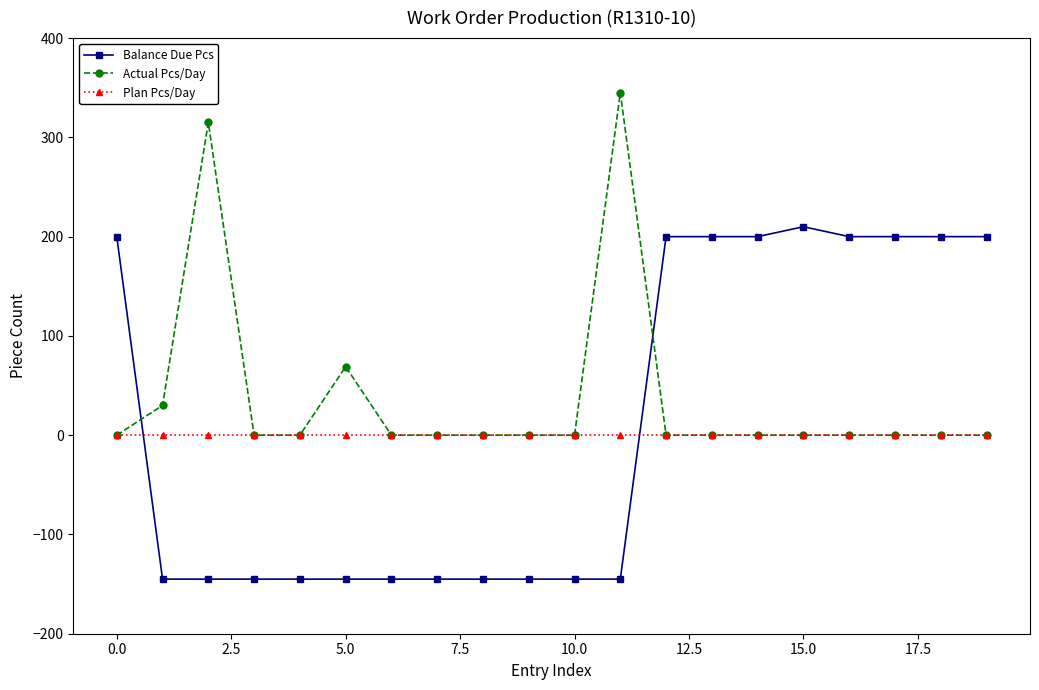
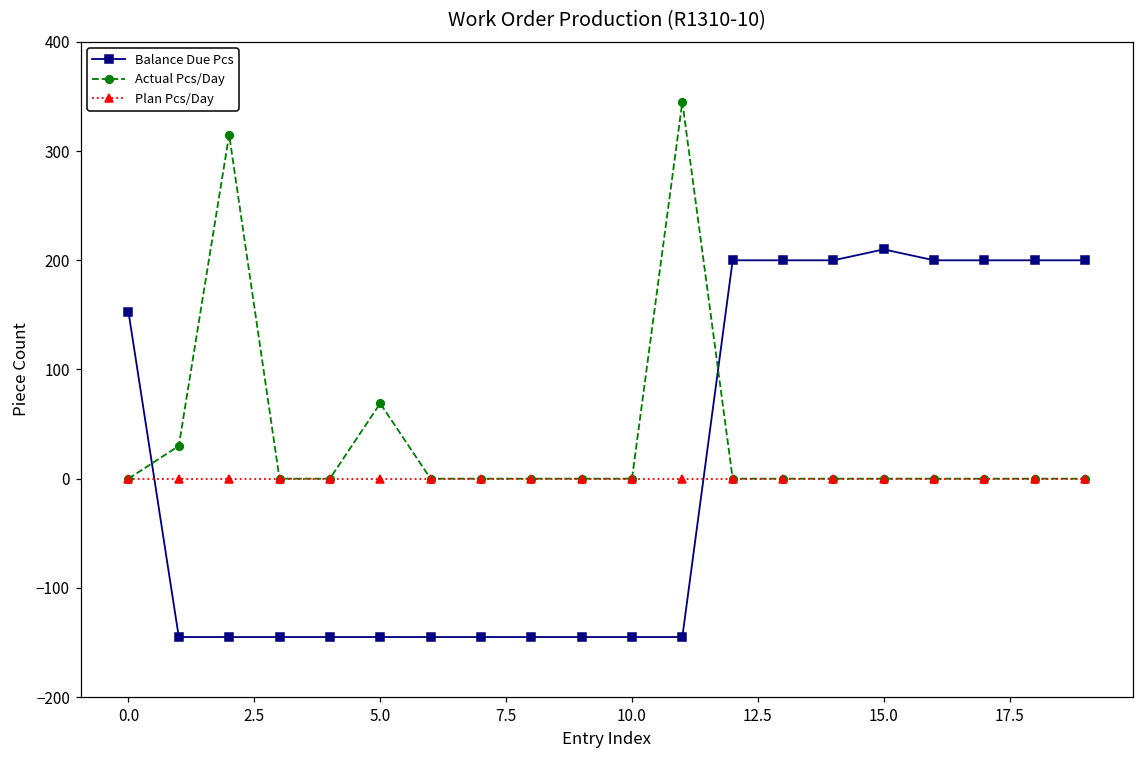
  {
    "Balance Due Pcs": {
-     "0.0": 200,
+     "0.0": 150,
      "5.0": -150,
      "10.0": -150,
      "15.0": 210
    },
    "Actual Pcs/Day": {
      "5.0": 70
    },
    "Plan Pcs/Day": {
      "5.0": 0
    }
  }
